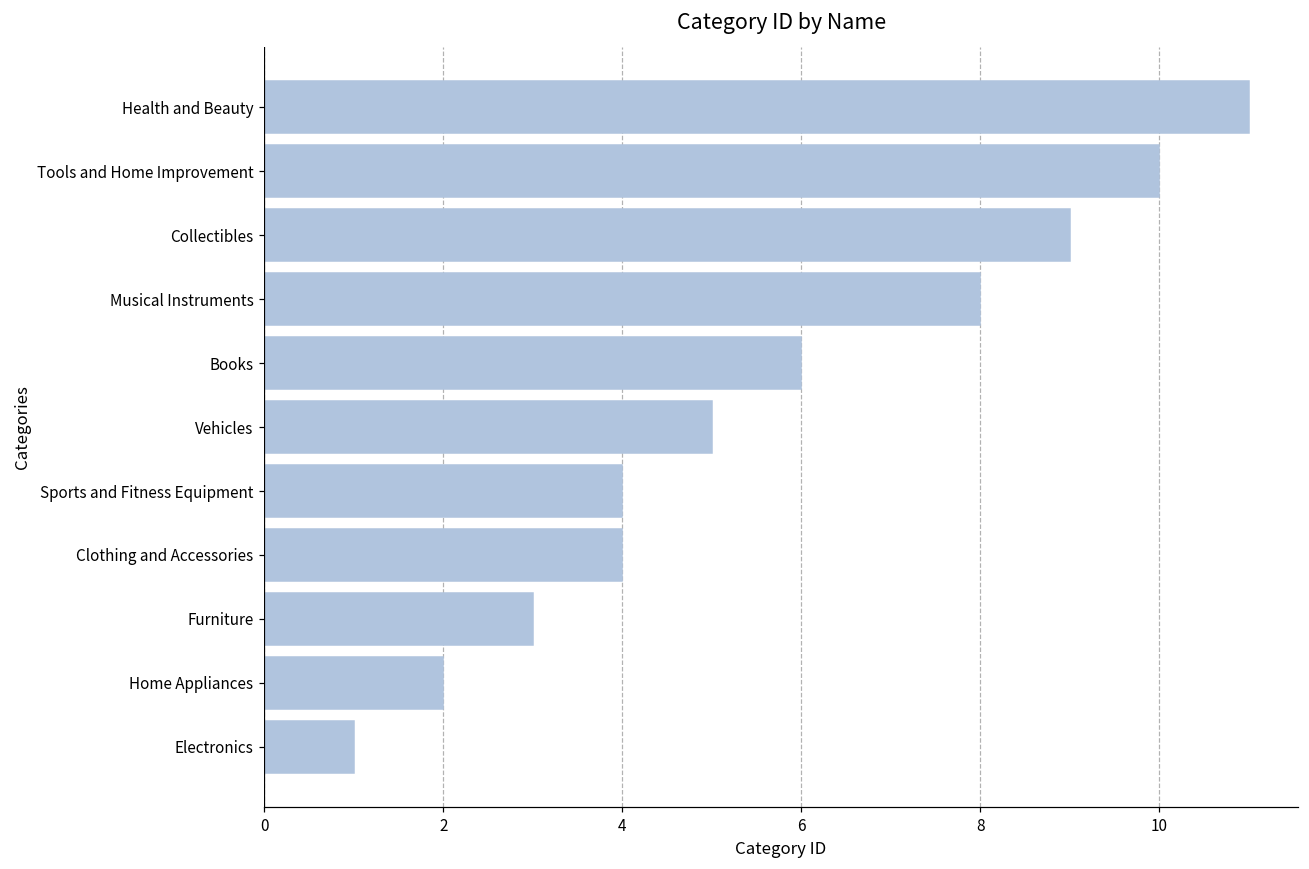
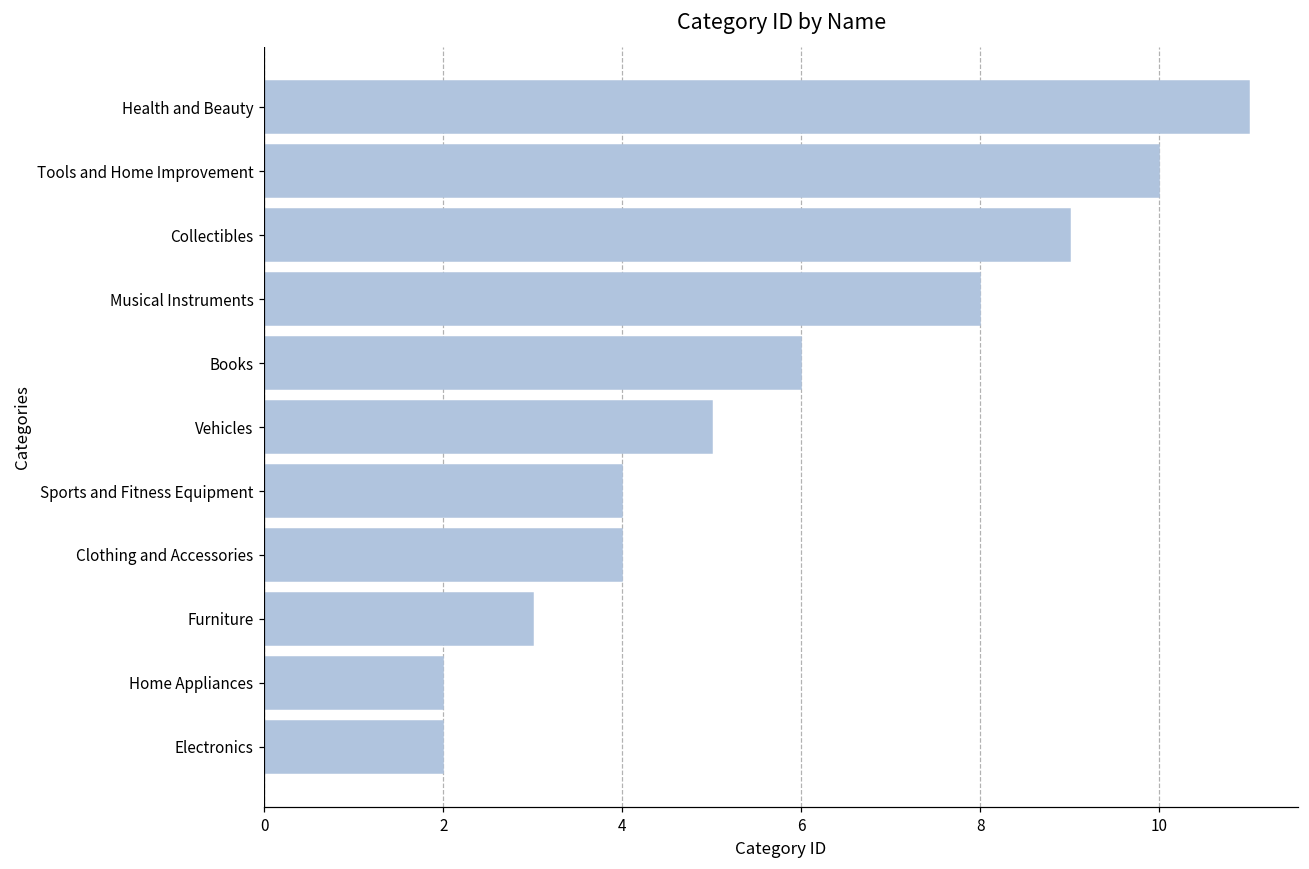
  {
    "Health and Beauty": 11,
    "Tools and Home Improvement": 10,
    "Collectibles": 9,
    "Musical Instruments": 8,
    "Books": 6,
    "Vehicles": 5,
    "Sports and Fitness Equipment": 4,
    "Clothing and Accessories": 4,
    "Furniture": 3,
    "Home Appliances": 2,
-   "Electronics": 1
+   "Electronics": 2
  }
